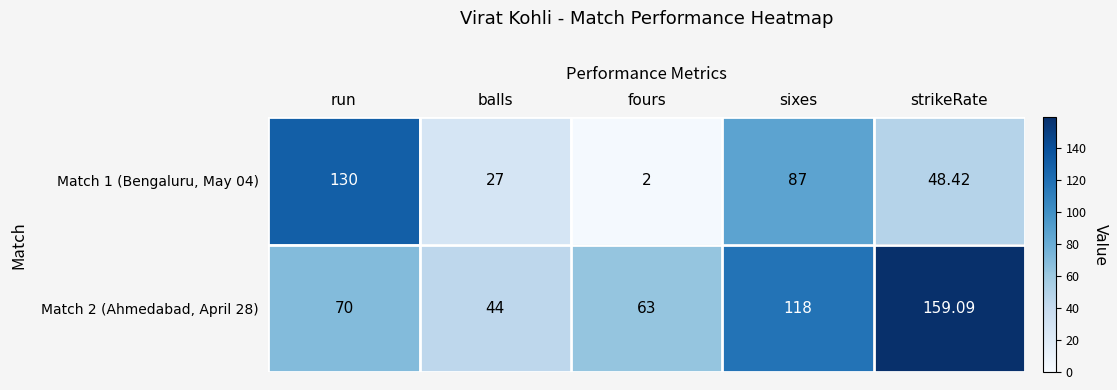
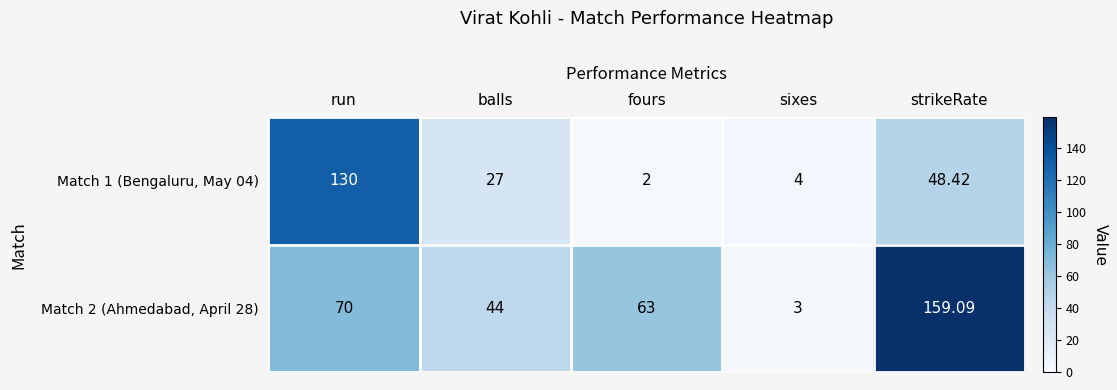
  {
    "Match 1 (Bengaluru, May 04)": {
      "run": 130,
      "balls": 27,
      "fours": 2,
-     "sixes": 87,
+     "sixes": 4,
      "strikeRate": 48.42
    },
    "Match 2 (Ahmedabad, April 28)": {
      "run": 70,
      "balls": 44,
      "fours": 63,
-     "sixes": 118,
+     "sixes": 3,
      "strikeRate": 159.09
    }
  }
